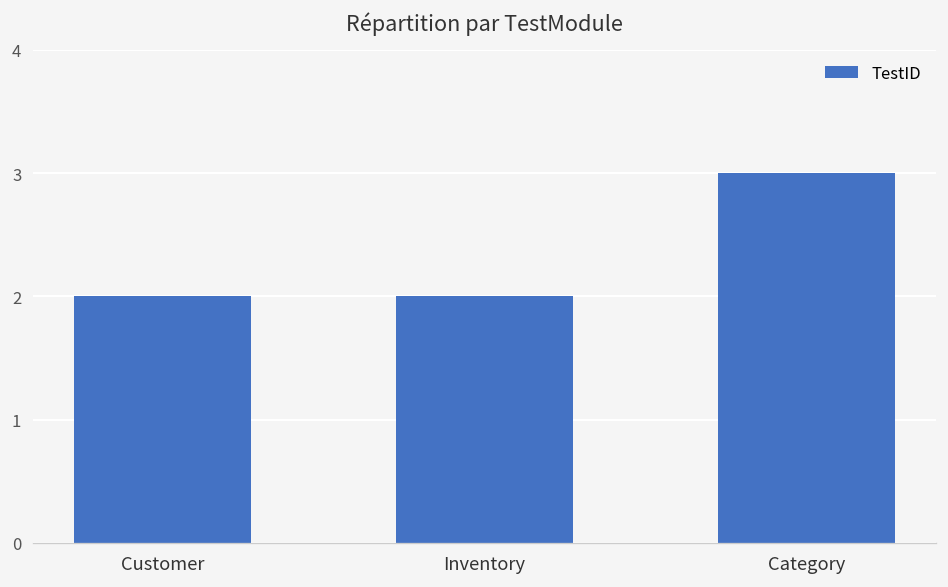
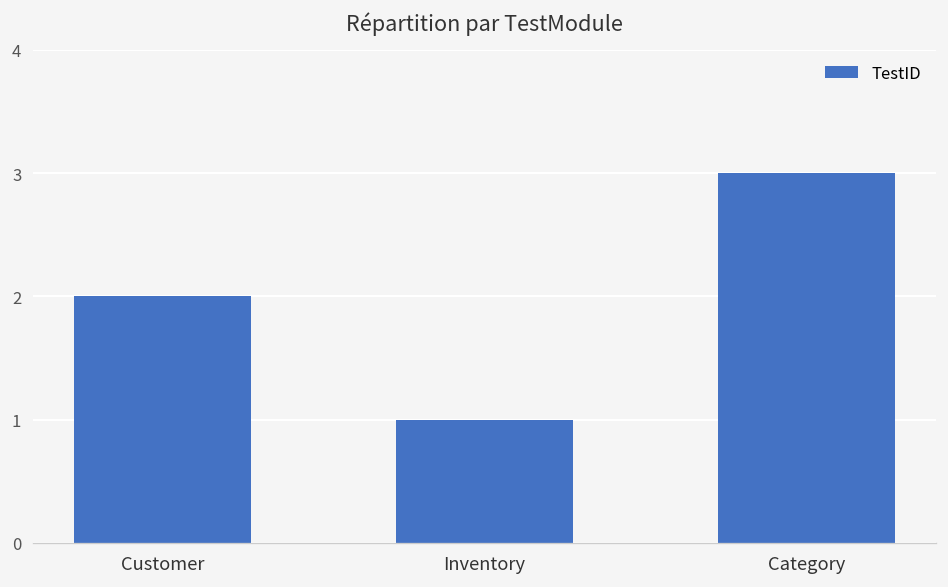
  {
    "Customer": 2,
-   "Inventory": 2,
+   "Inventory": 1,
    "Category": 3
  }
